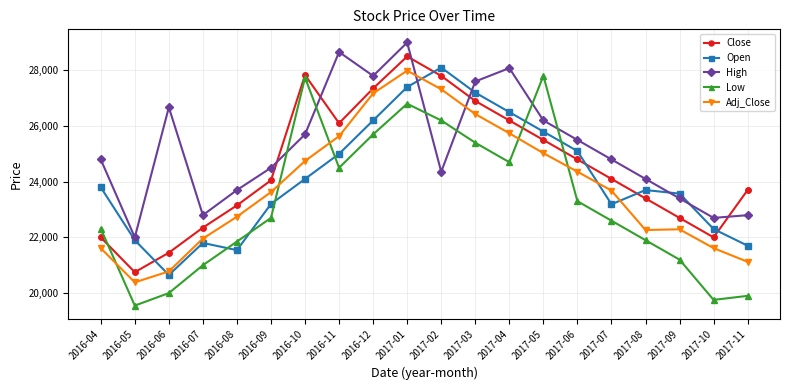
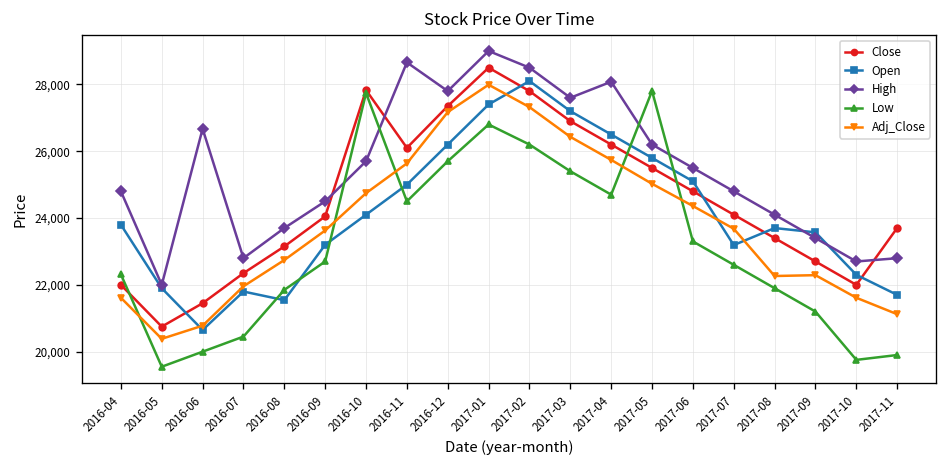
  {
    "Close": {
      "2016-04": "22,000",
      "2016-05": "20,800",
      "2016-06": "21,500",
      "2016-07": "22,400",
      "2016-08": "23,200",
      "2016-09": "24,100",
      "2016-11": "26,100",
      "2016-12": "27,400",
      "2017-01": "28,500",
      "2017-02": "27,800",
      "2017-03": "26,900",
      "2017-04": "26,200",
      "2017-05": "25,500",
      "2017-06": "24,800",
      "2017-07": "24,100",
      "2017-08": "23,400",
      "2017-09": "22,700",
      "2017-10": "22,000",
      "2017-11": "23,700"
    },
    "Open": {
      "2016-04": "23,800",
      "2016-05": "21,900",
      "2016-06": "20,700",
      "2016-07": "21,800",
      "2016-08": "21,500",
      "2016-09": "23,200",
      "2016-10": "24,100",
      "2016-11": "25,000",
      "2016-12": "26,200",
      "2017-01": "27,400",
      "2017-02": "28,100",
      "2017-03": "27,200",
      "2017-04": "26,500",
      "2017-05": "25,800",
      "2017-06": "25,100",
      "2017-07": "23,200",
      "2017-08": "23,700",
      "2017-09": "23,600",
      "2017-10": "22,300",
      "2017-11": "21,700"
    },
    "High": {
      "2016-04": "24,800",
      "2016-05": "22,000",
      "2016-06": "26,700",
      "2016-07": "22,800",
      "2016-08": "23,700",
      "2016-09": "24,500",
      "2016-10": "25,700",
      "2016-11": "28,700",
      "2016-12": "27,800",
      "2017-01": "29,000",
-     "2017-02": "24,400",
+     "2017-02": "28,500",
      "2017-03": "27,600",
      "2017-04": "28,100",
      "2017-05": "26,200",
      "2017-06": "25,500",
      "2017-07": "24,800",
      "2017-08": "24,100",
      "2017-09": "23,400",
      "2017-10": "22,700",
      "2017-11": "22,800"
    },
    "Low": {
      "2016-04": "22,300",
      "2016-05": "19,600",
      "2016-06": "20,000",
-     "2016-07": "21,000",
+     "2016-07": "20,500",
      "2016-08": "21,900",
      "2016-09": "22,700",
      "2016-11": "24,500",
      "2016-12": "25,700",
      "2017-01": "26,800",
      "2017-02": "26,200",
      "2017-03": "25,400",
      "2017-04": "24,700",
      "2017-05": "27,800",
      "2017-06": "23,300",
      "2017-07": "22,600",
      "2017-08": "21,900",
      "2017-09": "21,200",
      "2017-10": "19,800",
      "2017-11": "19,900"
    },
    "Adj_Close": {
      "2016-04": "21,600",
      "2016-05": "20,400",
      "2016-06": "20,800",
      "2016-07": "22,000",
      "2016-08": "22,700",
      "2016-09": "23,600",
      "2016-10": "24,700",
      "2016-11": "25,600",
      "2016-12": "27,200",
      "2017-01": "28,000",
      "2017-02": "27,300",
      "2017-03": "26,400",
      "2017-04": "25,700",
      "2017-05": "25,000",
      "2017-06": "24,400",
      "2017-07": "23,700",
      "2017-08": "22,300",
      "2017-09": "22,300",
      "2017-10": "21,600",
      "2017-11": "21,100"
    }
  }
